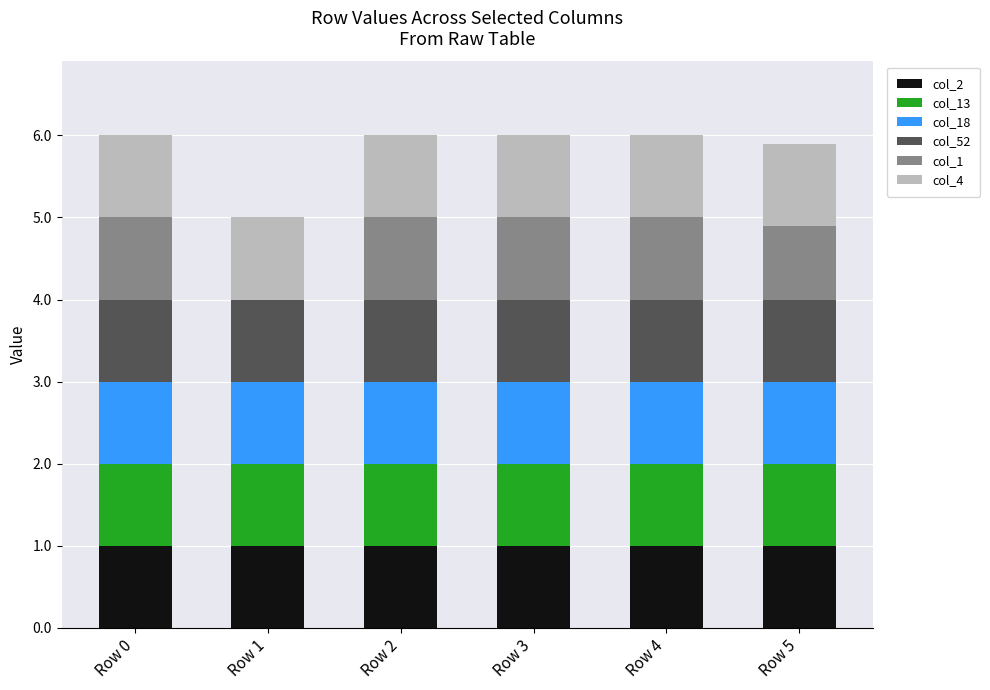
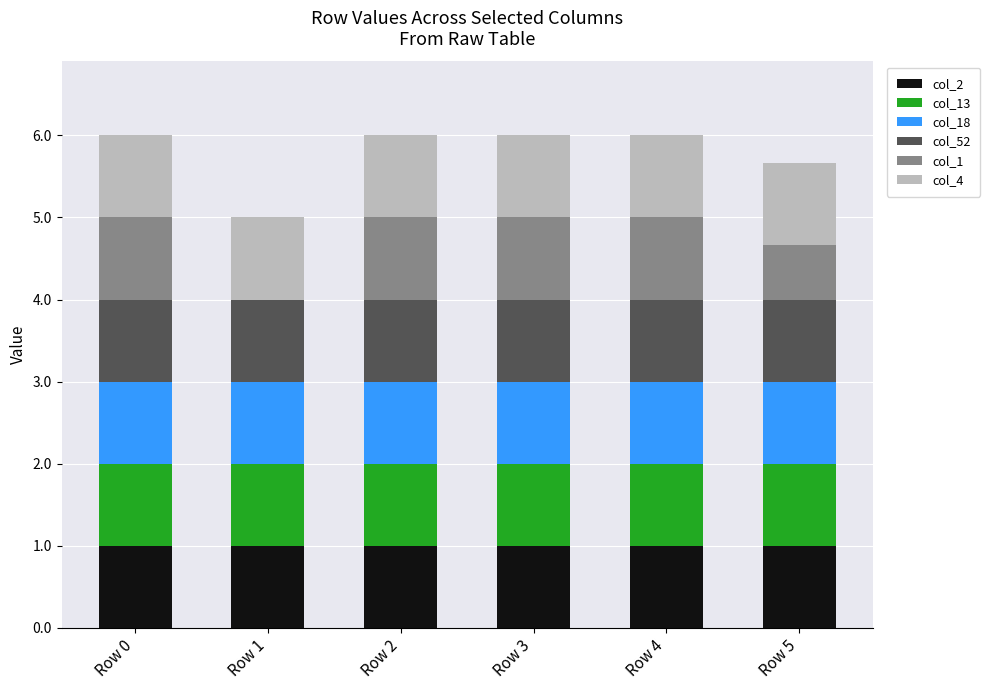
  {
    "col_2": {
      "Row 0": 1.0,
      "Row 1": 1.0,
      "Row 2": 1.0,
      "Row 3": 1.0,
      "Row 4": 1.0,
      "Row 5": 1.0
    },
    "col_13": {
      "Row 0": 1.0,
      "Row 1": 1.0,
      "Row 2": 1.0,
      "Row 3": 1.0,
      "Row 4": 1.0,
      "Row 5": 1.0
    },
    "col_18": {
      "Row 0": 1.0,
      "Row 1": 1.0,
      "Row 2": 1.0,
      "Row 3": 1.0,
      "Row 4": 1.0,
      "Row 5": 1.0
    },
    "col_52": {
      "Row 0": 1.0,
      "Row 1": 1.0,
      "Row 2": 1.0,
      "Row 3": 1.0,
      "Row 4": 1.0,
      "Row 5": 1.0
    },
    "col_1": {
      "Row 0": 1.0,
      "Row 1": 0.0,
      "Row 2": 1.0,
      "Row 3": 1.0,
      "Row 4": 1.0,
-     "Row 5": 0.9
+     "Row 5": 0.7
    },
    "col_4": {
      "Row 0": 1.0,
      "Row 1": 1.0,
      "Row 2": 1.0,
      "Row 3": 1.0,
      "Row 4": 1.0,
      "Row 5": 1.0
    }
  }
